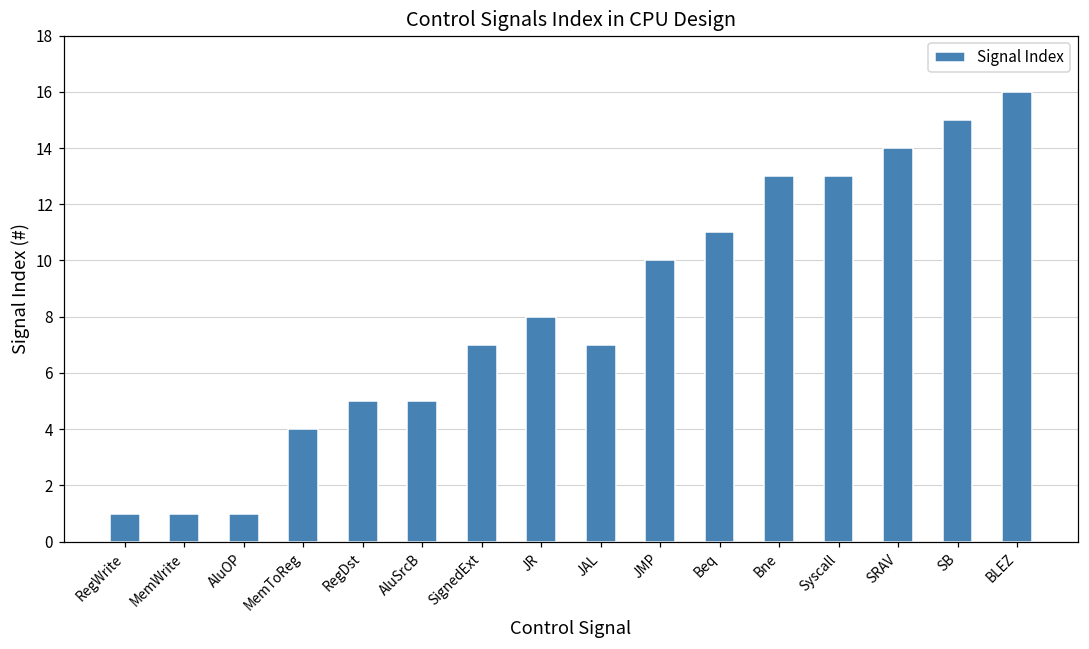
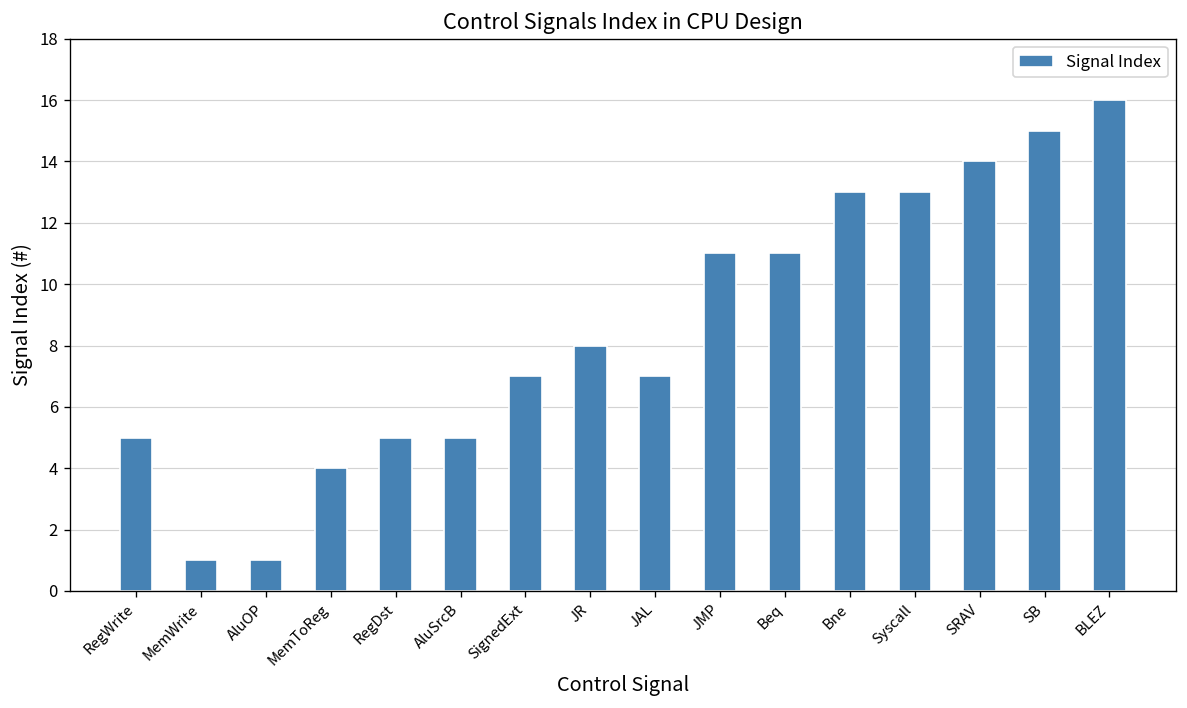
  {
-   "RegWrite": 1,
+   "RegWrite": 5,
    "MemWrite": 1,
    "AluOP": 1,
    "MemToReg": 4,
    "RegDst": 5,
    "AluSrcB": 5,
    "SignedExt": 7,
    "JR": 8,
    "JAL": 7,
-   "JMP": 10,
+   "JMP": 11,
    "Beq": 11,
    "Bne": 13,
    "Syscall": 13,
    "SRAV": 14,
    "SB": 15,
    "BLEZ": 16
  }
